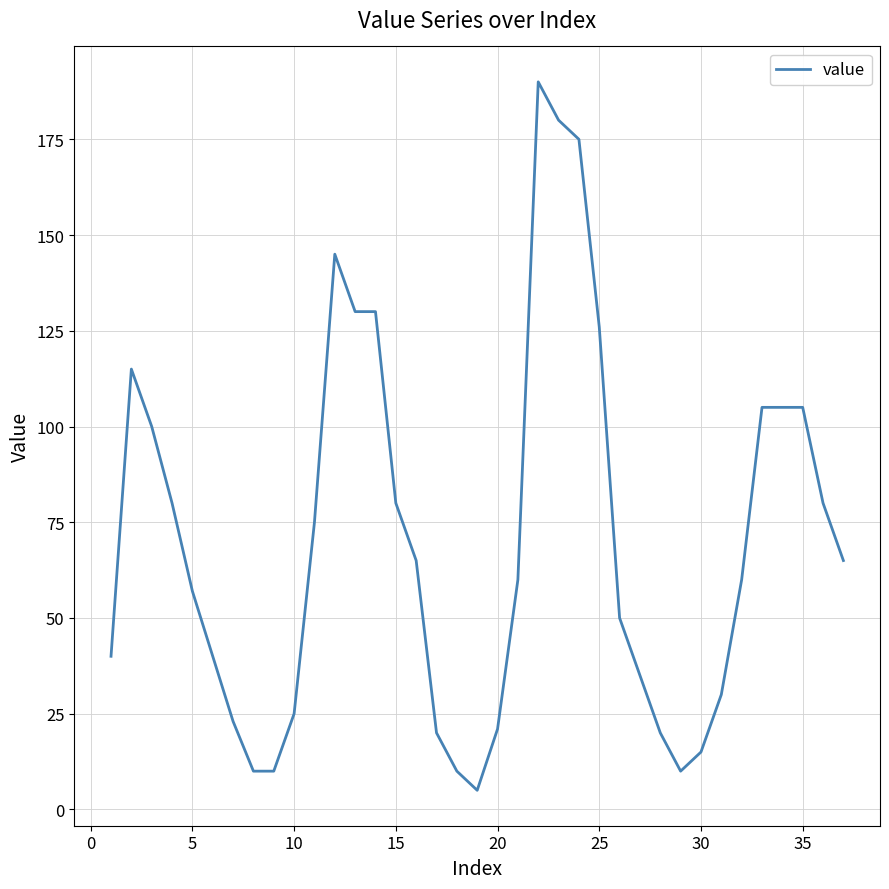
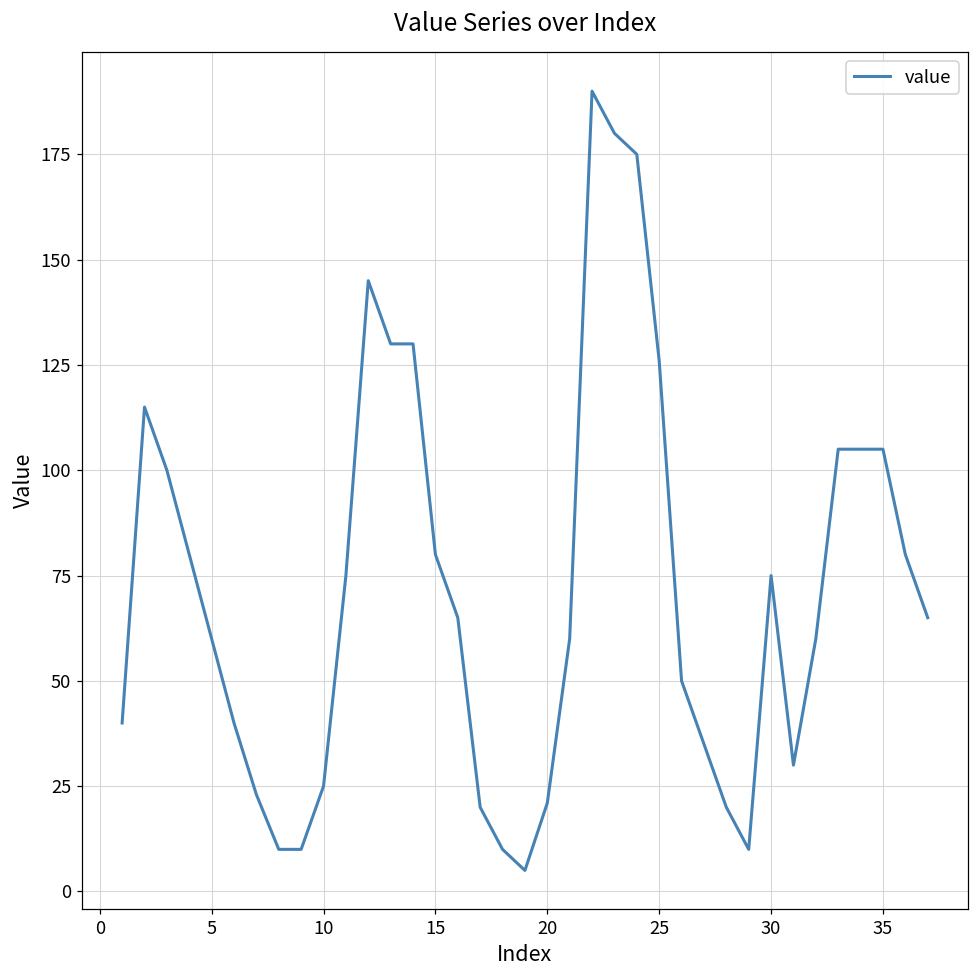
  {
-   "5": 57,
+   "5": 60,
    "10": 25,
    "15": 80,
    "20": 21,
    "25": 126,
-   "30": 15,
+   "30": 75,
    "35": 105
  }
